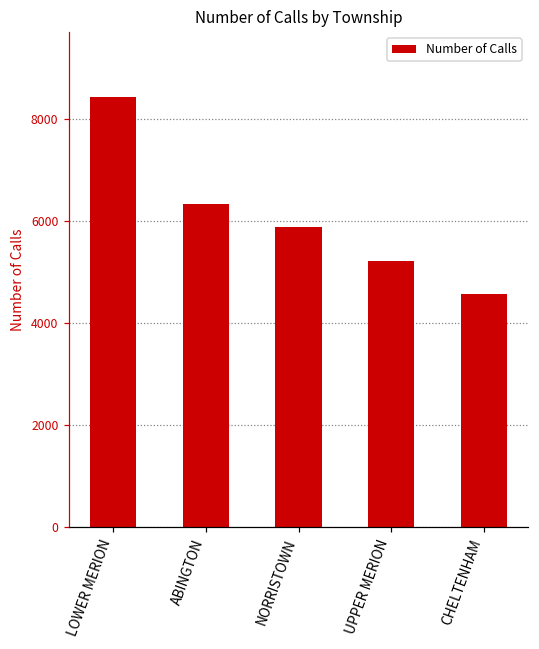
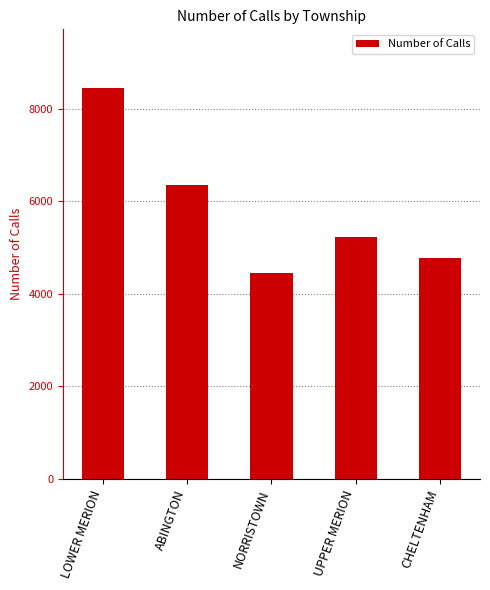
  {
    "LOWER MERION": 8400,
    "ABINGTON": 6300,
-   "NORRISTOWN": 5900,
+   "NORRISTOWN": 4500,
    "UPPER MERION": 5200,
-   "CHELTENHAM": 4600
+   "CHELTENHAM": 4800
  }
